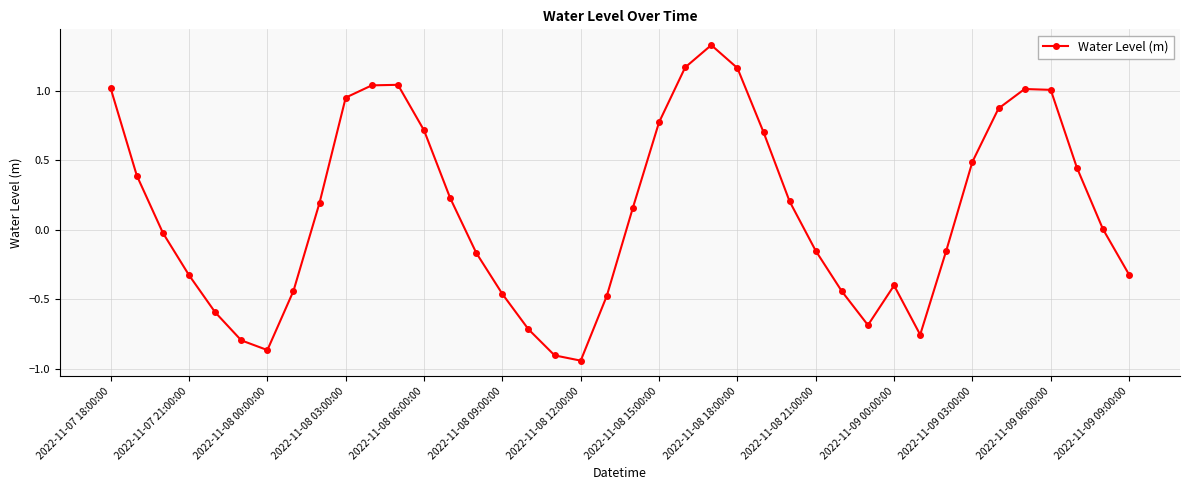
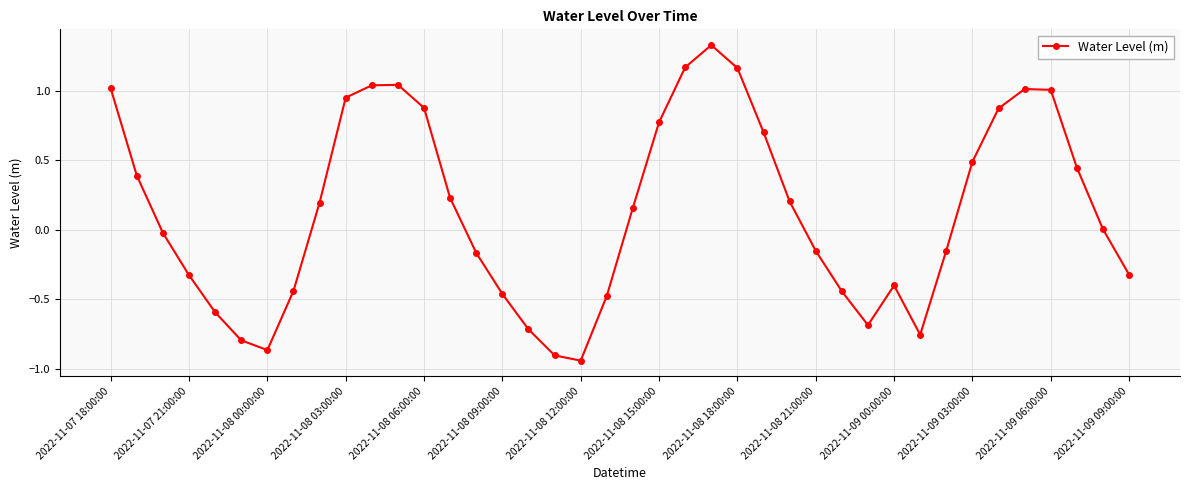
  {
    "2022-11-07 18:00:00": 1.02,
    "2022-11-07 21:00:00": -0.33,
    "2022-11-08 00:00:00": -0.87,
    "2022-11-08 03:00:00": 0.95,
-   "2022-11-08 06:00:00": 0.72,
+   "2022-11-08 06:00:00": 0.88,
    "2022-11-08 09:00:00": -0.46,
    "2022-11-08 12:00:00": -0.94,
    "2022-11-08 15:00:00": 0.78,
    "2022-11-08 18:00:00": 1.17,
    "2022-11-08 21:00:00": -0.15,
    "2022-11-09 00:00:00": -0.40,
    "2022-11-09 03:00:00": 0.49,
    "2022-11-09 06:00:00": 1.01,
    "2022-11-09 09:00:00": -0.32
  }
